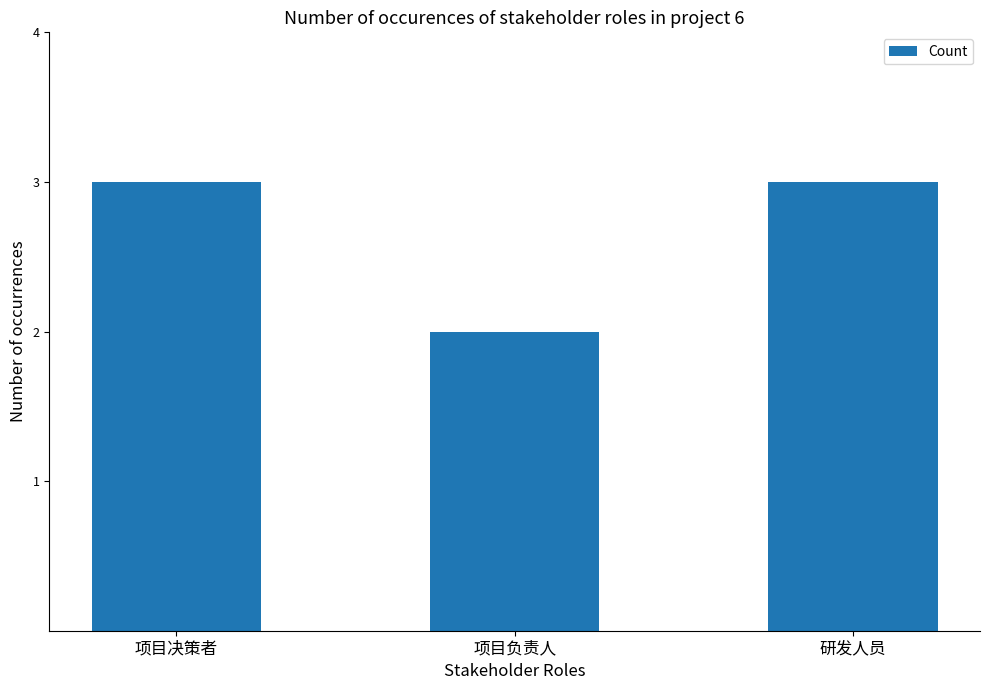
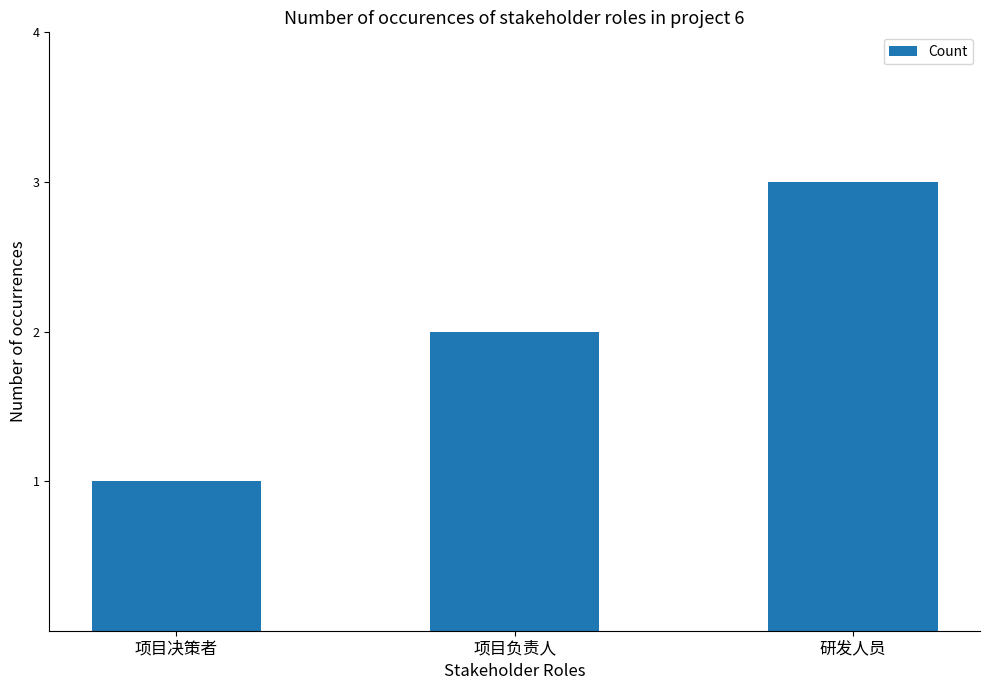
  {
-   "项目决策者": 3,
+   "项目决策者": 1,
    "项目负责人": 2,
    "研发人员": 3
  }
